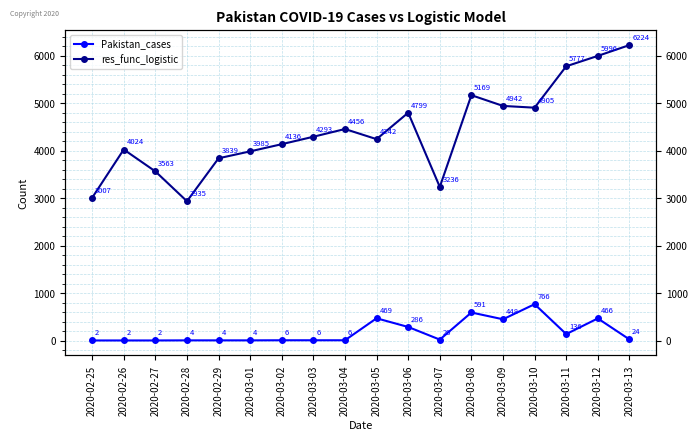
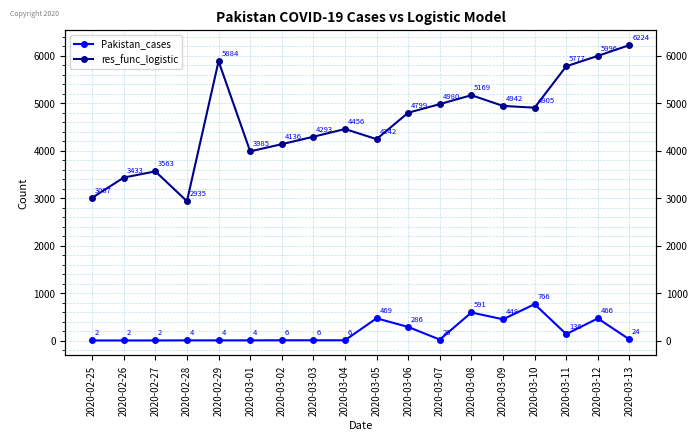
  {
    "Pakistan_cases": {
      "2020-02-25": 2,
      "2020-02-26": 2,
      "2020-02-27": 2,
      "2020-02-28": 4,
      "2020-02-29": 4,
      "2020-03-01": 4,
      "2020-03-02": 6,
      "2020-03-03": 6,
      "2020-03-04": 6,
      "2020-03-05": 469,
      "2020-03-06": 286,
      "2020-03-07": 20,
      "2020-03-08": 591,
      "2020-03-09": 448,
      "2020-03-10": 766,
      "2020-03-11": 136,
      "2020-03-12": 466,
      "2020-03-13": 24
    },
    "res_func_logistic": {
      "2020-02-25": 3007,
-     "2020-02-26": 4024,
+     "2020-02-26": 3433,
      "2020-02-27": 3563,
      "2020-02-28": 2935,
-     "2020-02-29": 3839,
+     "2020-02-29": 5884,
      "2020-03-01": 3985,
      "2020-03-02": 4136,
      "2020-03-03": 4293,
      "2020-03-04": 4456,
      "2020-03-05": 4242,
      "2020-03-06": 4799,
-     "2020-03-07": 3236,
+     "2020-03-07": 4980,
      "2020-03-08": 5169,
      "2020-03-09": 4942,
      "2020-03-10": 4905,
      "2020-03-11": 5777,
      "2020-03-12": 5996,
      "2020-03-13": 6224
    }
  }
